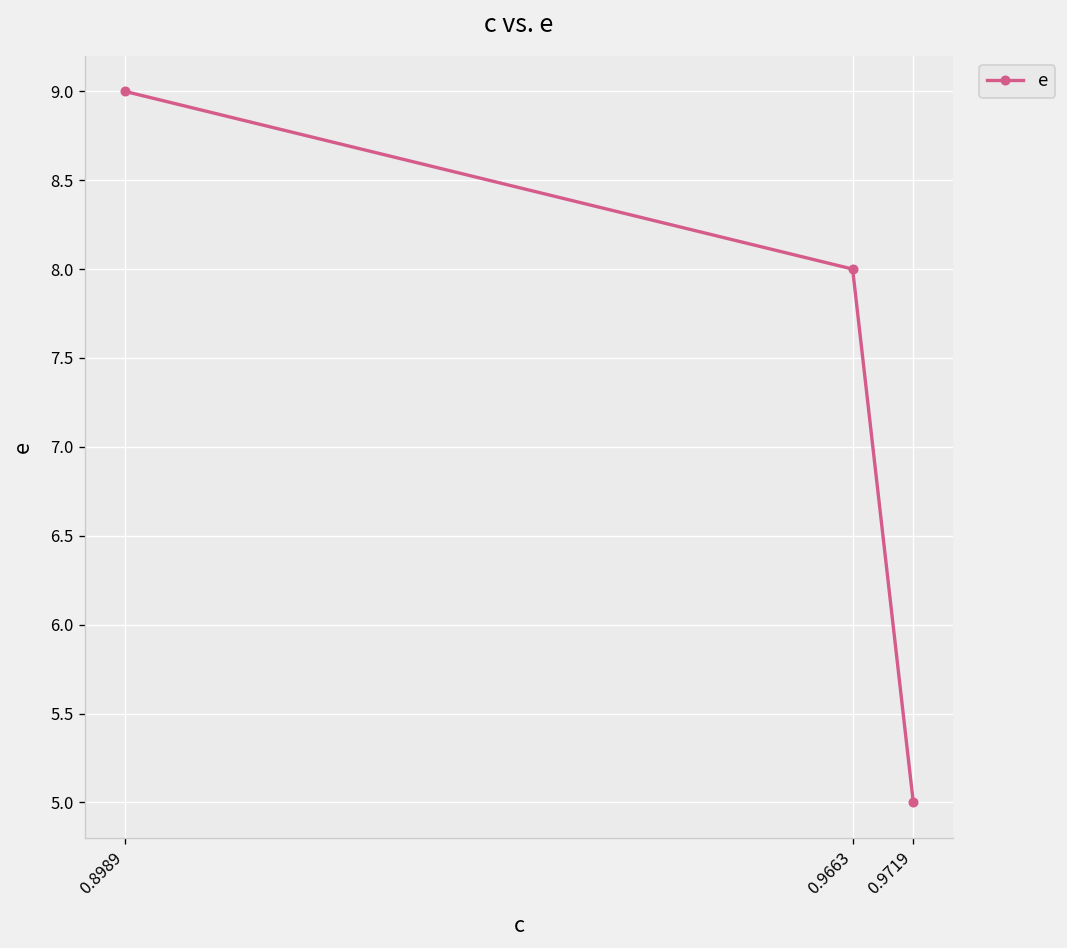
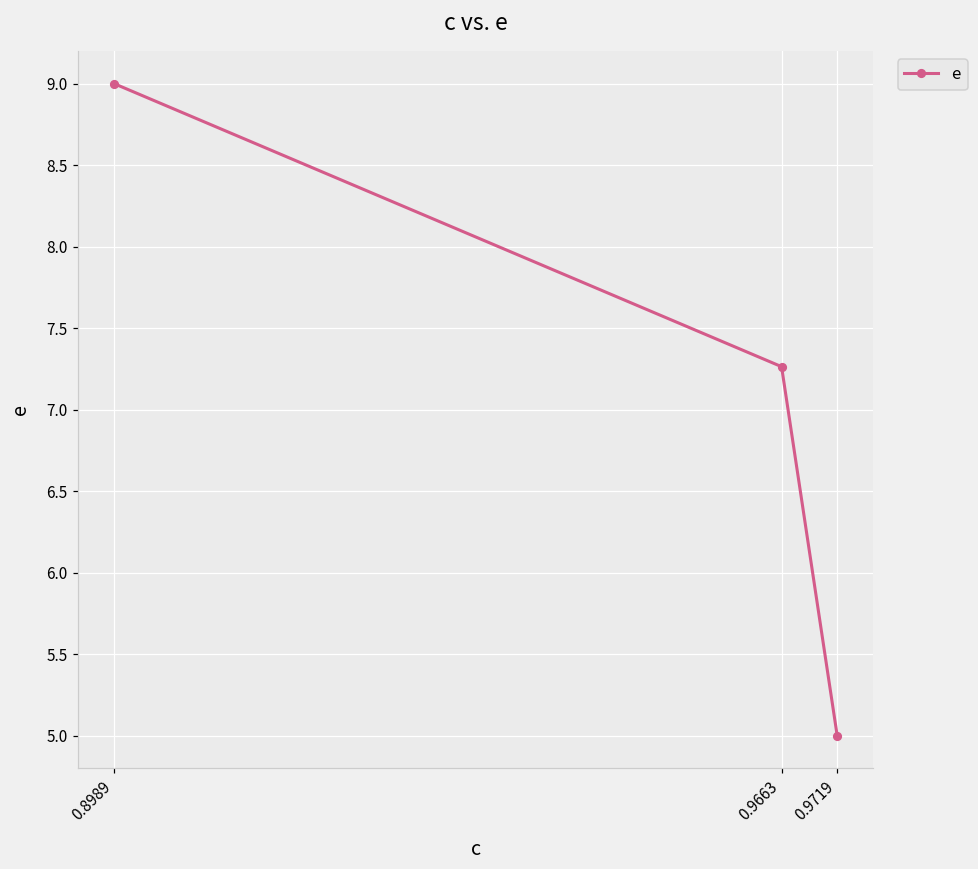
  {
    "0.8989": 9.00,
-   "0.9663": 8.00,
+   "0.9663": 7.26,
    "0.9719": 5.00
  }
